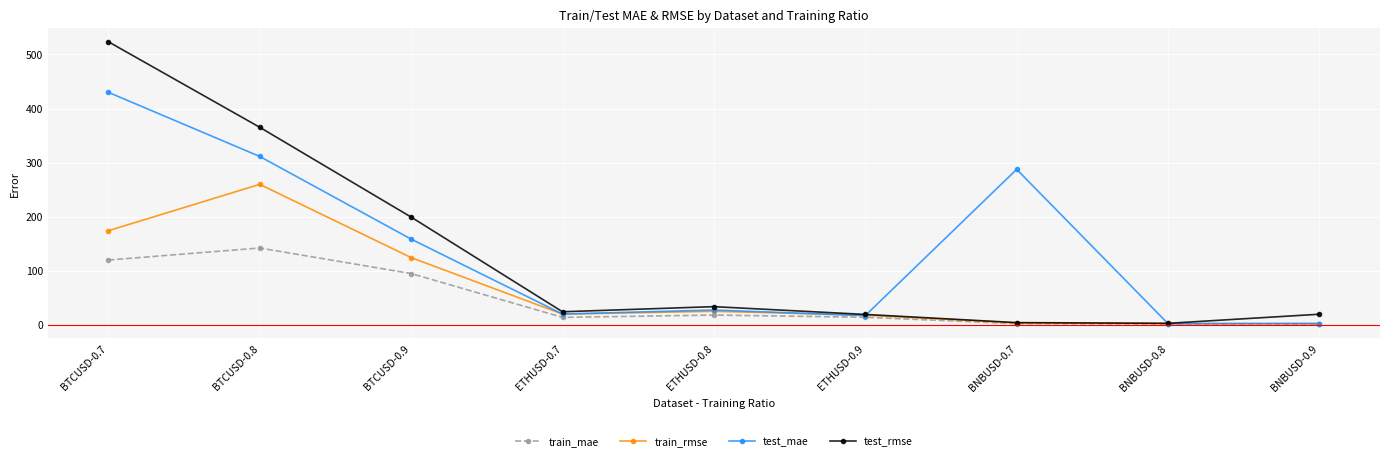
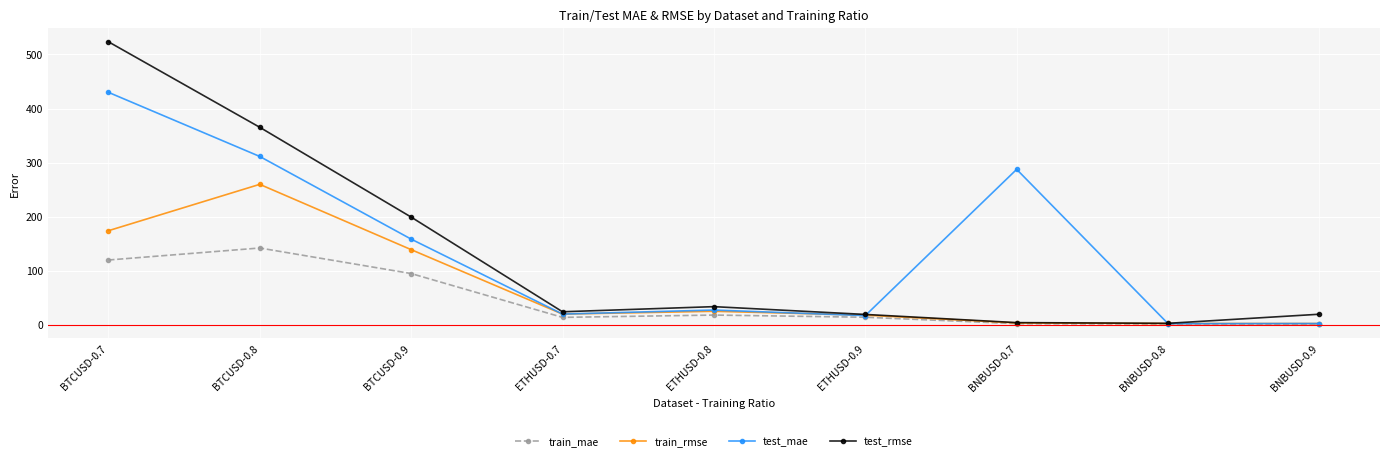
  {
    "train_mae": {
      "BTCUSD-0.7": 120,
      "BTCUSD-0.8": 140,
      "BTCUSD-0.9": 90,
      "ETHUSD-0.7": 10,
      "ETHUSD-0.8": 20
    },
    "train_rmse": {
      "BTCUSD-0.7": 170,
      "BTCUSD-0.8": 260,
-     "BTCUSD-0.9": 120
+     "BTCUSD-0.9": 140
    },
    "test_mae": {
      "BTCUSD-0.7": 430,
      "BTCUSD-0.8": 310,
      "BTCUSD-0.9": 160,
      "BNBUSD-0.7": 290
    },
    "test_rmse": {
      "BTCUSD-0.7": 520,
      "BTCUSD-0.8": 370,
      "BTCUSD-0.9": 200,
      "ETHUSD-0.8": 30,
      "BNBUSD-0.9": 20
    }
  }
